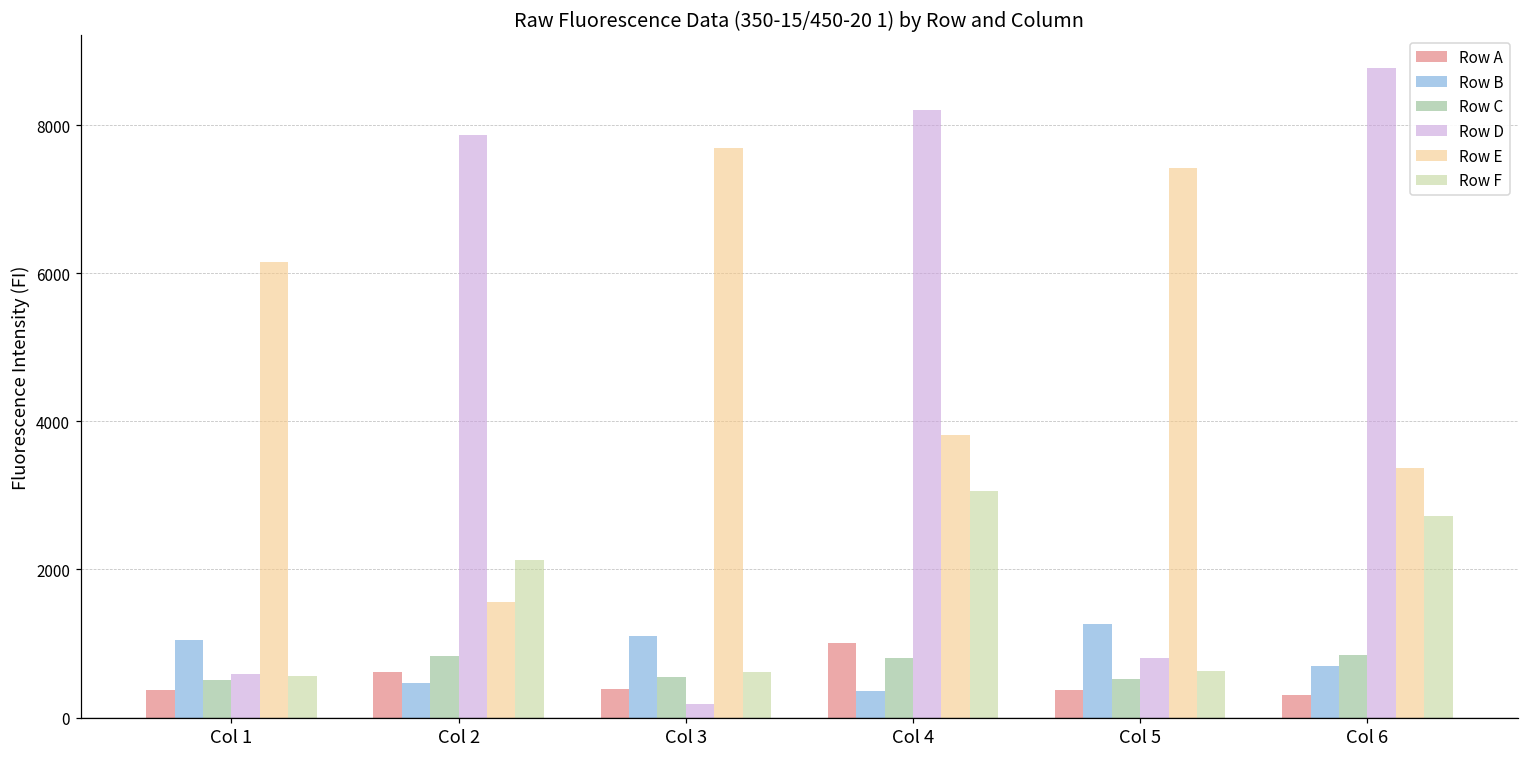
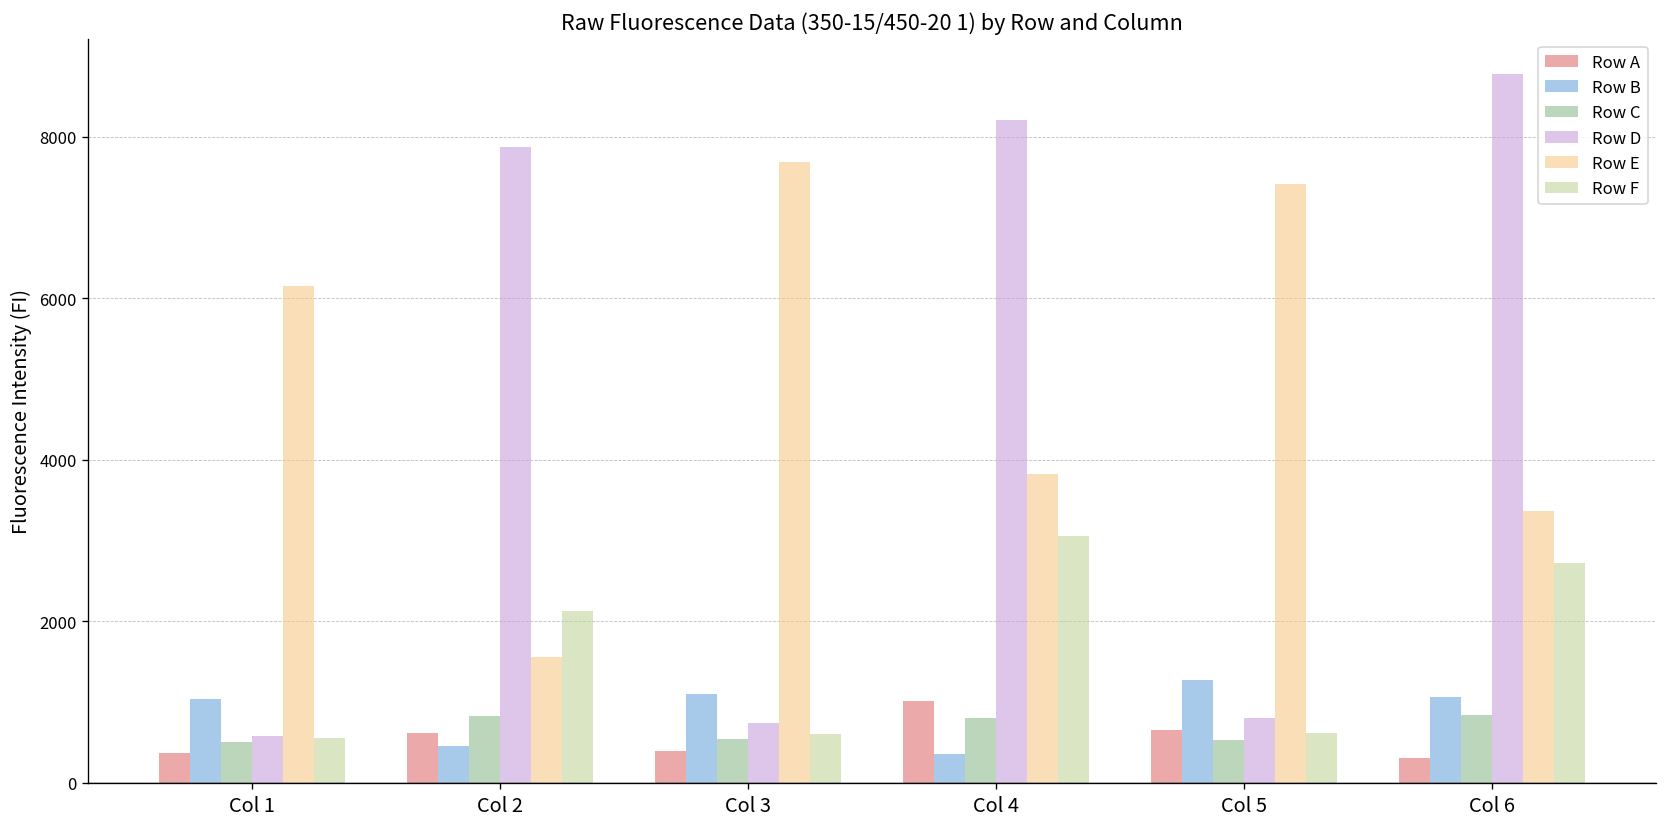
  {
    "Row A": {
      "Col 1": 400,
      "Col 2": 600,
      "Col 3": 400,
      "Col 4": 1000,
-     "Col 5": 400,
+     "Col 5": 700,
      "Col 6": 300
    },
    "Row B": {
      "Col 1": 1000,
      "Col 2": 500,
      "Col 3": 1100,
      "Col 4": 400,
      "Col 5": 1300,
-     "Col 6": 700
+     "Col 6": 1100
    },
    "Row D": {
      "Col 1": 600,
      "Col 2": 7900,
-     "Col 3": 200,
+     "Col 3": 700,
      "Col 4": 8200,
      "Col 5": 800,
      "Col 6": 8800
    }
  }
